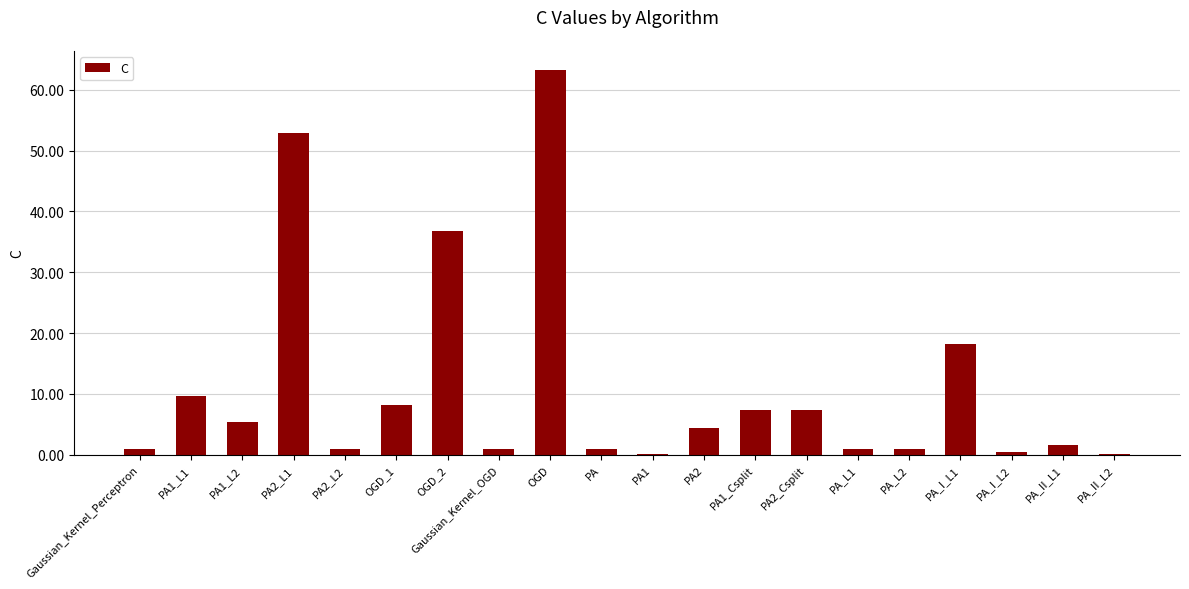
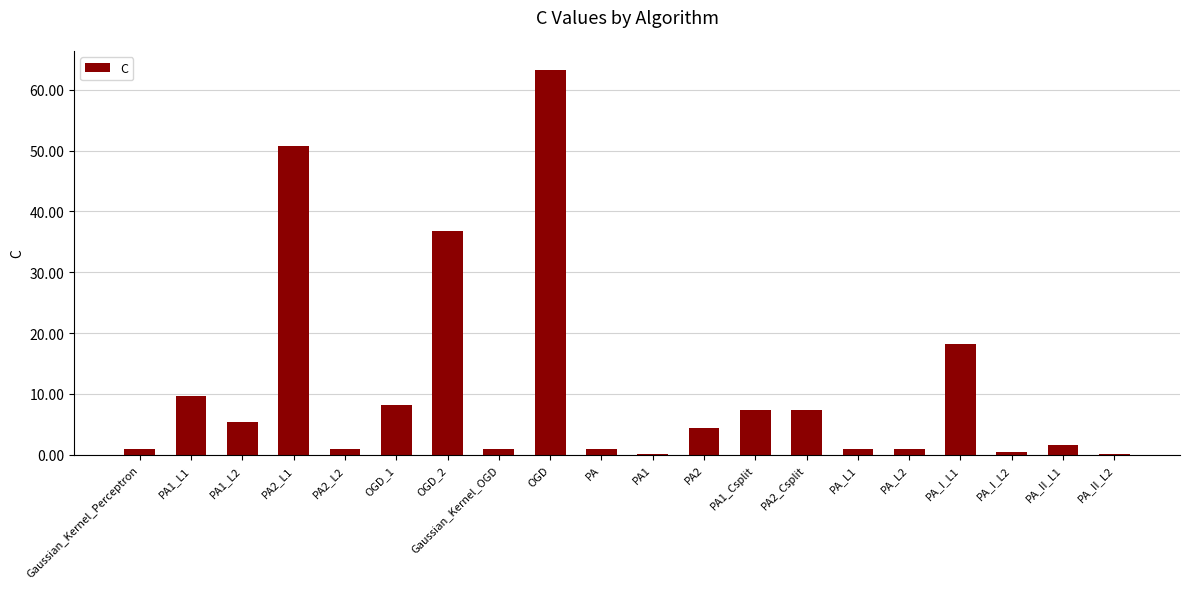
  {
    "Gaussian_Kernel_Perceptron": 1,
    "PA1_L1": 10,
    "PA1_L2": 5,
-   "PA2_L1": 53,
+   "PA2_L1": 51,
    "PA2_L2": 1,
    "OGD_1": 8,
    "OGD_2": 37,
    "Gaussian_Kernel_OGD": 1,
    "OGD": 63,
    "PA": 1,
    "PA2": 4,
    "PA1_Csplit": 7,
    "PA2_Csplit": 7,
    "PA_L1": 1,
    "PA_L2": 1,
    "PA_I_L1": 18,
    "PA_I_L2": 0,
    "PA_II_L1": 2
  }
